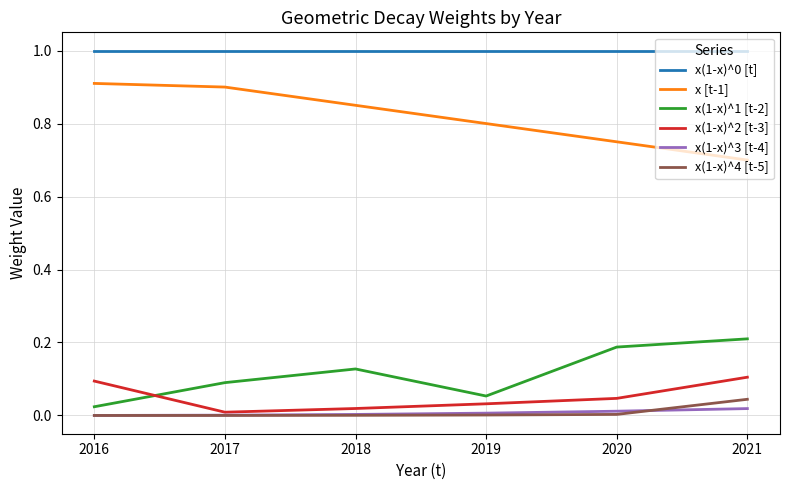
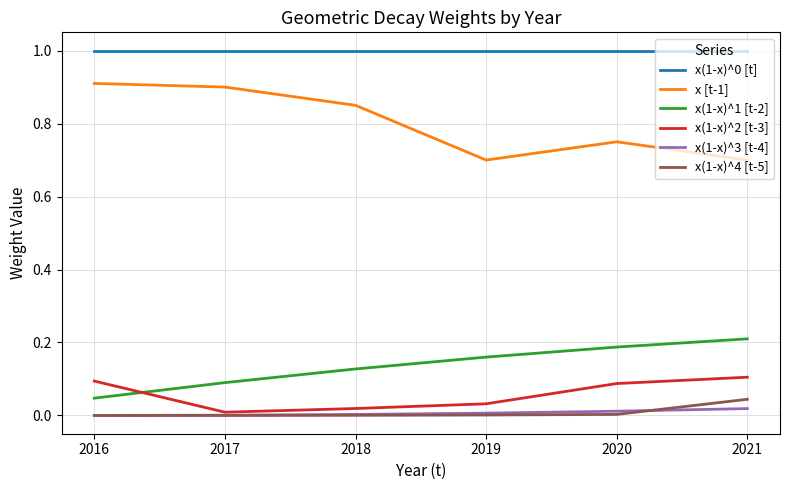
  {
    "x(1-x)^0 [t]": {
      "2016": 1.00,
      "2017": 1.00,
      "2018": 1.00,
      "2019": 1.00,
      "2020": 1.00
    },
    "x [t-1]": {
      "2016": 0.91,
      "2017": 0.9,
      "2018": 0.85,
-     "2019": 0.8,
+     "2019": 0.7,
      "2020": 0.75
    },
    "x(1-x)^1 [t-2]": {
-     "2016": 0.02,
+     "2016": 0.05,
      "2017": 0.09,
      "2018": 0.13,
-     "2019": 0.05,
+     "2019": 0.16,
      "2020": 0.19,
      "2021": 0.21
    },
    "x(1-x)^2 [t-3]": {
      "2016": 0.09,
      "2017": 0.01,
      "2018": 0.02,
      "2019": 0.03,
-     "2020": 0.05,
+     "2020": 0.09,
      "2021": 0.10
    },
    "x(1-x)^3 [t-4]": {
      "2020": 0.01,
      "2021": 0.02
    },
    "x(1-x)^4 [t-5]": {
      "2020": 0.00,
      "2021": 0.04
    }
  }
